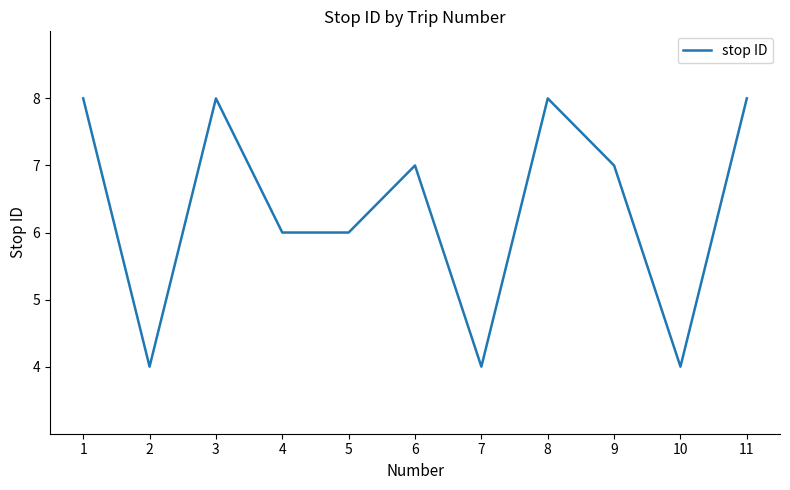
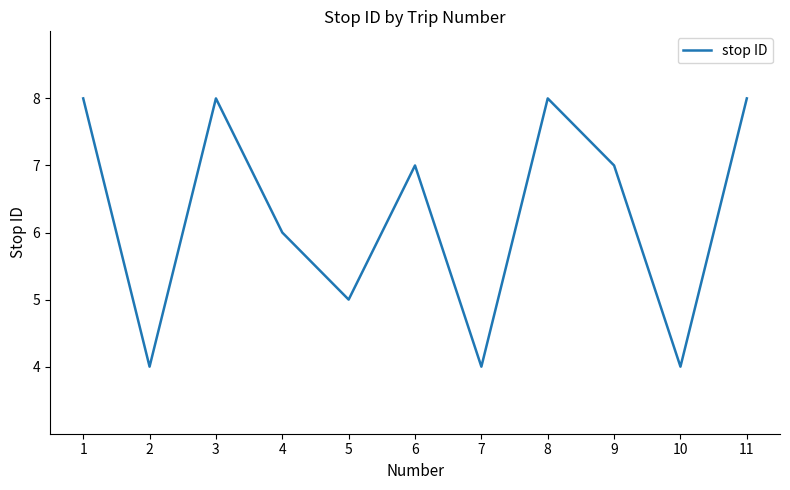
  {
    "1": 8,
    "2": 4,
    "3": 8,
    "4": 6,
-   "5": 6,
+   "5": 5,
    "6": 7,
    "7": 4,
    "8": 8,
    "9": 7,
    "10": 4,
    "11": 8
  }
